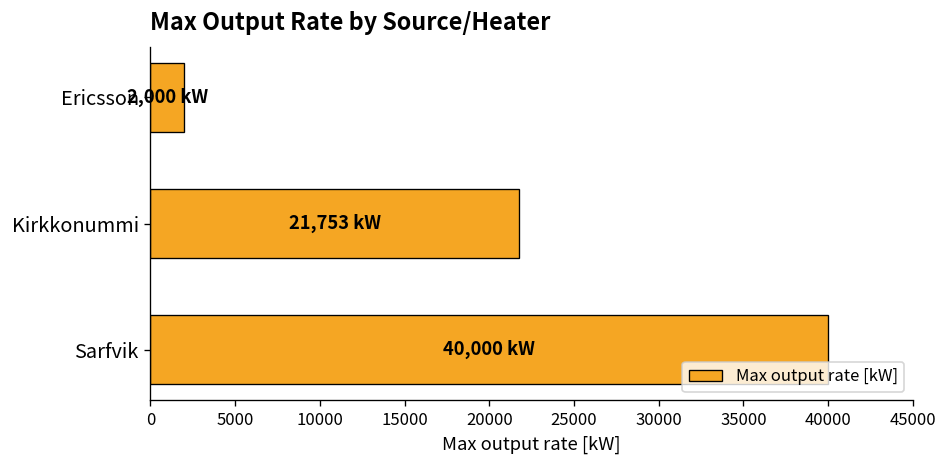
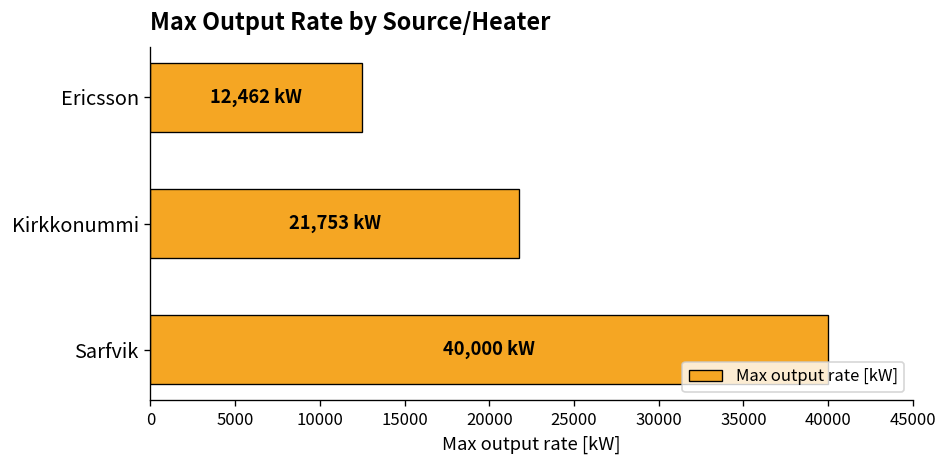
  {
-   "Ericsson": "2,000",
+   "Ericsson": "12,462",
    "Kirkkonummi": "21,753",
    "Sarfvik": "40,000"
  }
